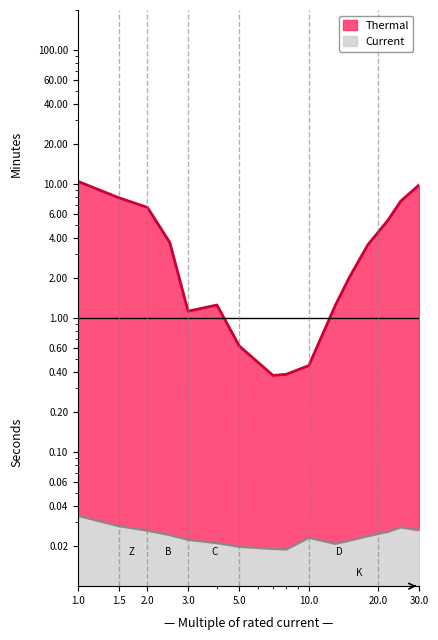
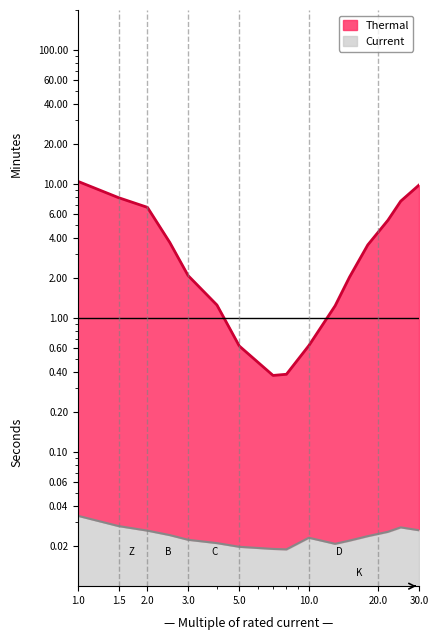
  {
    "Thermal": {
      "1.0": 11,
      "1.5": 8,
      "2.0": 7,
-     "3.0": 1.1,
+     "3.0": 2.1,
      "5.0": 0.6,
-     "10.0": 0.44,
+     "10.0": 0.6,
      "30.0": 10
    },
    "Current": {
      "1.0": 0.034,
      "1.5": 0.028,
      "2.0": 0.026,
      "3.0": 0.022,
      "5.0": 0.02,
      "10.0": 0.023,
      "30.0": 0.026
    }
  }
